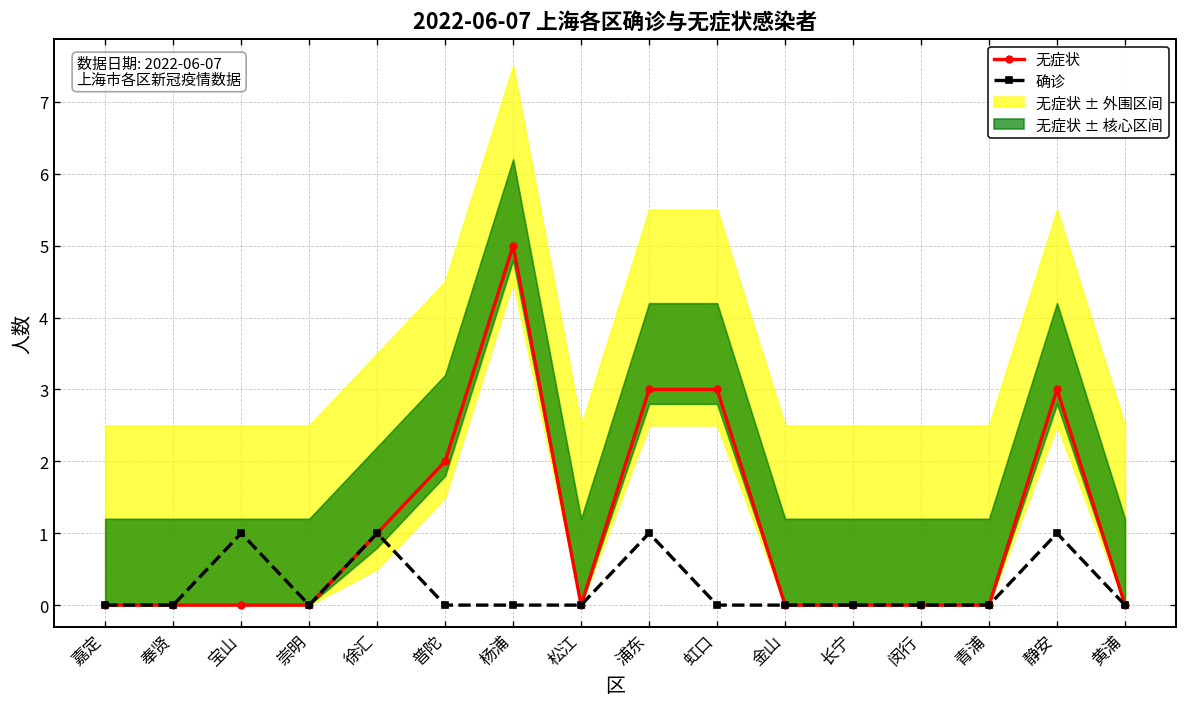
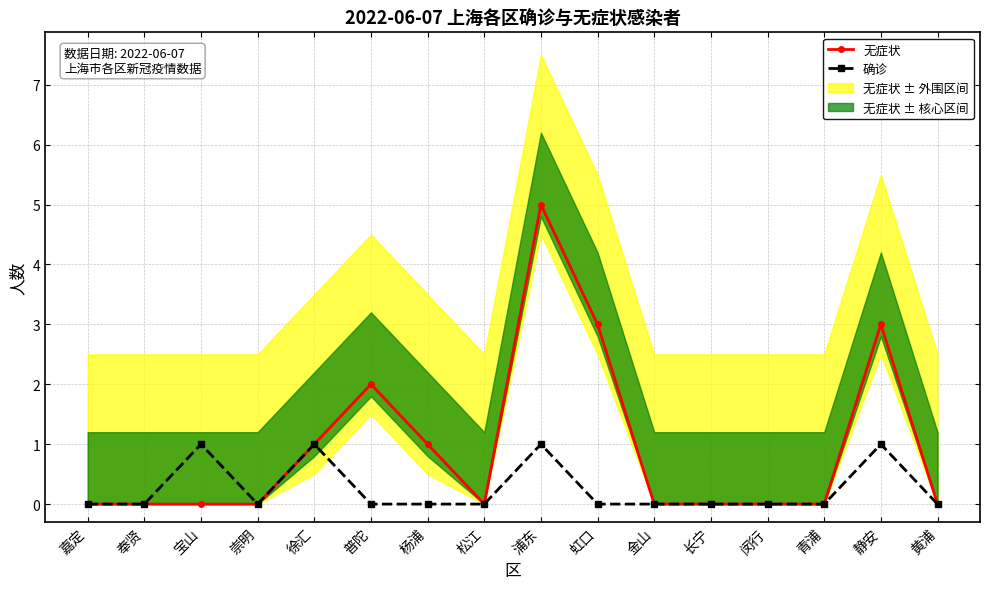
  {
    "无症状 ± 外围区间": {
      "嘉定": 2.5,
      "奉贤": 2.5,
      "宝山": 2.5,
      "崇明": 2.5,
      "松江": 2.5,
      "金山": 2.5,
      "长宁": 2.5,
      "闵行": 2.5,
      "青浦": 2.5,
      "黄浦": 2.5
    },
    "无症状": {
      "宝山": 0,
      "普陀": 2,
-     "杨浦": 5,
-     "浦东": 3,
+     "杨浦": 1,
+     "浦东": 5,
      "虹口": 3,
      "静安": 3
    },
    "无症状 ± 核心区间": {
      "嘉定": 1.2,
      "奉贤": 1.2,
      "宝山": 1.2,
      "崇明": 1.2,
      "松江": 1.2,
      "金山": 1.2,
      "长宁": 1.2,
      "闵行": 1.2,
      "青浦": 1.2,
      "黄浦": 1.2
    },
    "确诊": {
      "宝山": 1,
      "普陀": 0,
      "杨浦": 0,
      "浦东": 1,
      "虹口": 0,
      "静安": 1
    }
  }
